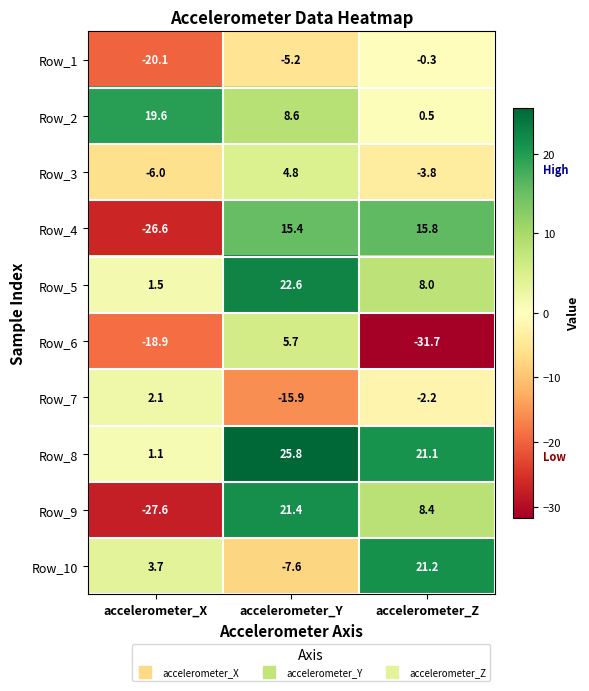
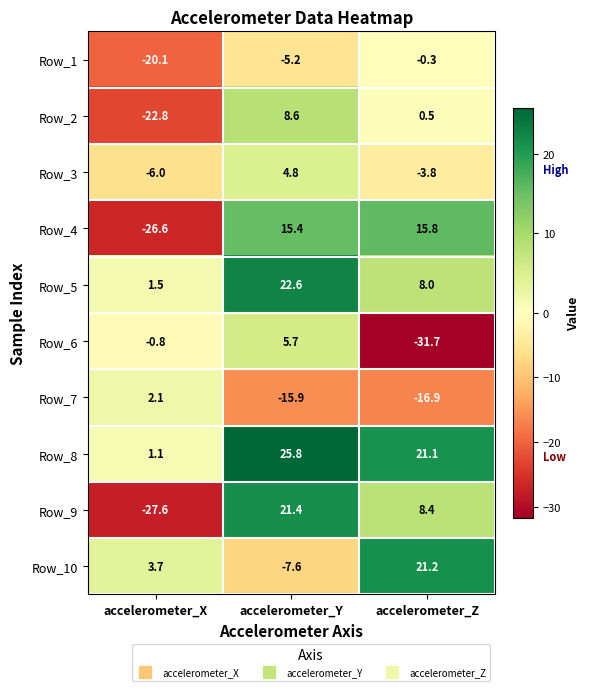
  {
    "Row_1": {
      "accelerometer_X": -20.1,
      "accelerometer_Y": -5.2,
      "accelerometer_Z": -0.3
    },
    "Row_2": {
-     "accelerometer_X": 19.6,
+     "accelerometer_X": -22.8,
      "accelerometer_Y": 8.6,
      "accelerometer_Z": 0.5
    },
    "Row_3": {
      "accelerometer_X": -6.0,
      "accelerometer_Y": 4.8,
      "accelerometer_Z": -3.8
    },
    "Row_4": {
      "accelerometer_X": -26.6,
      "accelerometer_Y": 15.4,
      "accelerometer_Z": 15.8
    },
    "Row_5": {
      "accelerometer_X": 1.5,
      "accelerometer_Y": 22.6,
      "accelerometer_Z": 8.0
    },
    "Row_6": {
-     "accelerometer_X": -18.9,
+     "accelerometer_X": -0.8,
      "accelerometer_Y": 5.7,
      "accelerometer_Z": -31.7
    },
    "Row_7": {
      "accelerometer_X": 2.1,
      "accelerometer_Y": -15.9,
-     "accelerometer_Z": -2.2
+     "accelerometer_Z": -16.9
    },
    "Row_8": {
      "accelerometer_X": 1.1,
      "accelerometer_Y": 25.8,
      "accelerometer_Z": 21.1
    },
    "Row_9": {
      "accelerometer_X": -27.6,
      "accelerometer_Y": 21.4,
      "accelerometer_Z": 8.4
    },
    "Row_10": {
      "accelerometer_X": 3.7,
      "accelerometer_Y": -7.6,
      "accelerometer_Z": 21.2
    }
  }
